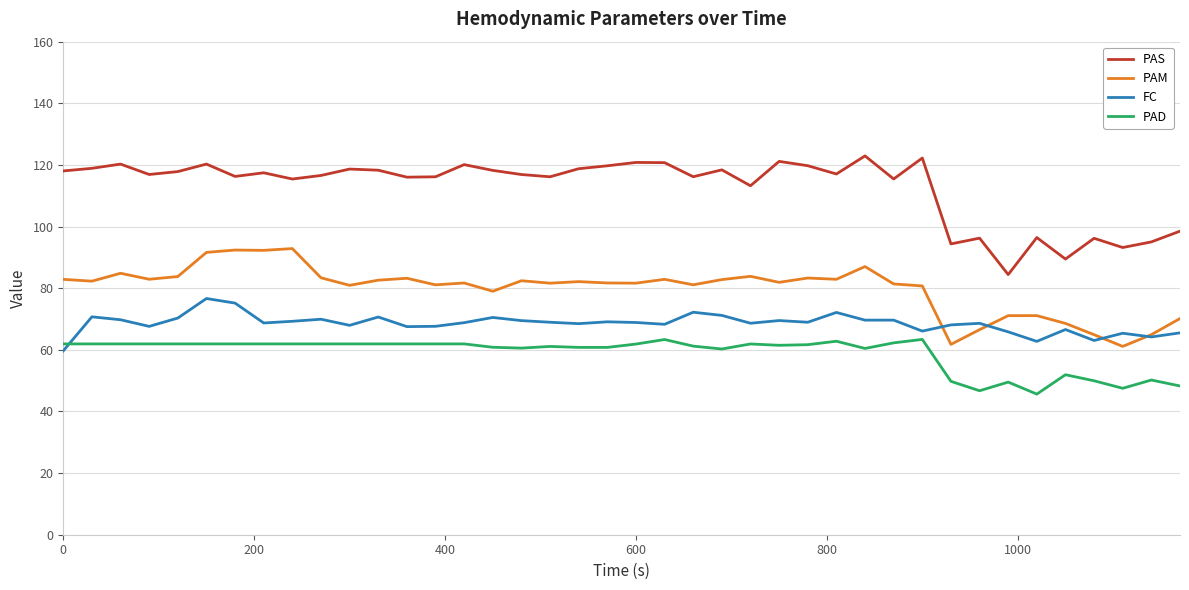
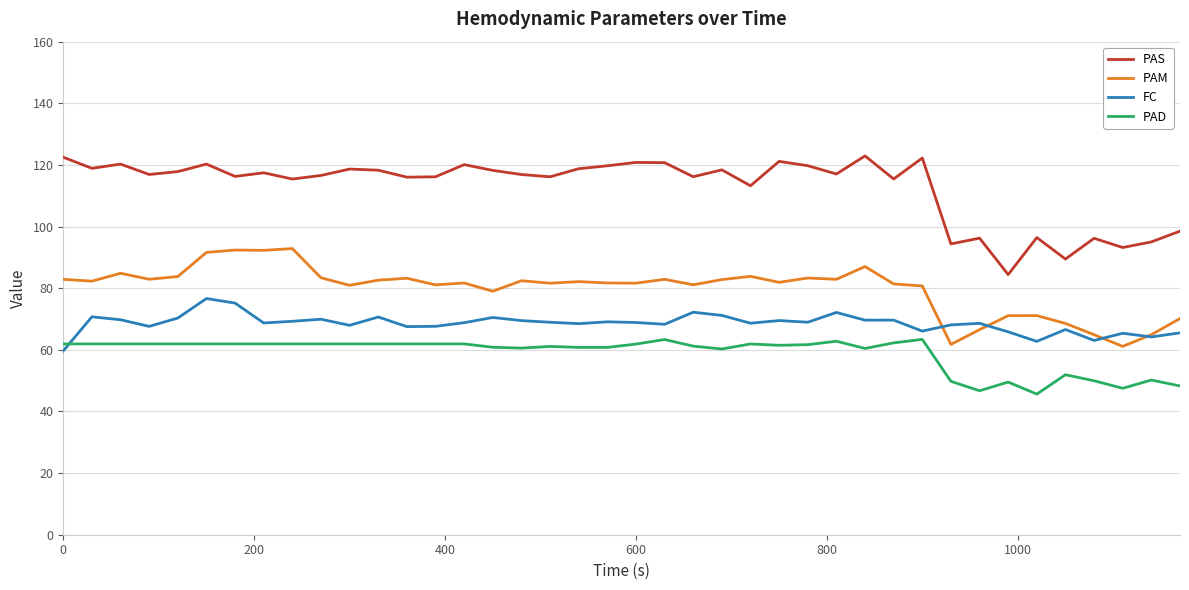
  {
    "PAS": {
-     "0": 118,
+     "0": 123,
      "600": 121
    },
    "PAM": {
      "0": 83,
      "600": 82
    },
    "FC": {
      "0": 60,
      "600": 69
    },
    "PAD": {
      "0": 62,
      "600": 62
    }
  }
